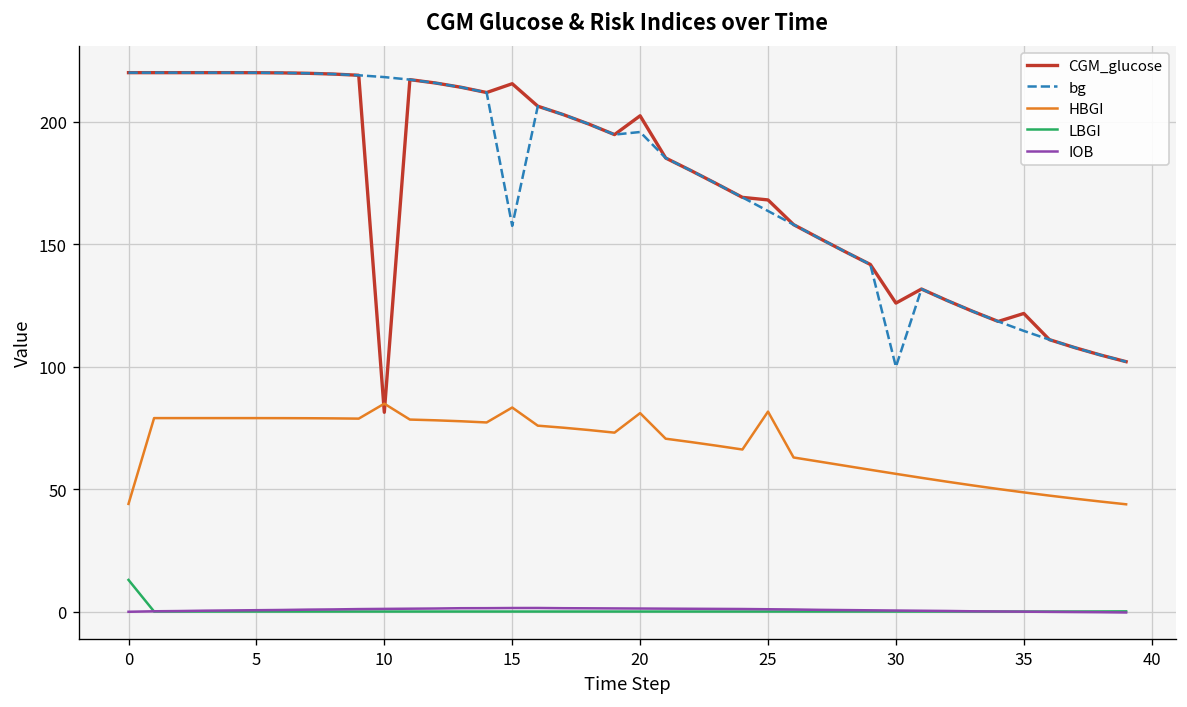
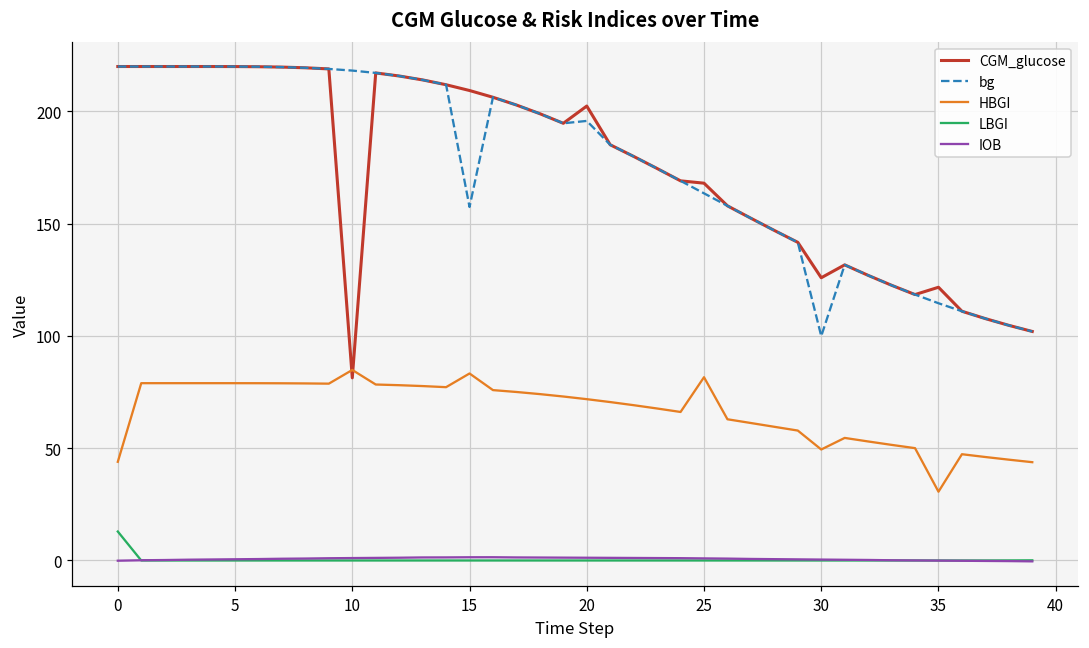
  {
    "CGM_glucose": {
      "10": 81,
-     "15": 215,
+     "15": 209,
      "20": 202,
      "25": 168,
      "30": 126,
      "35": 122
    },
    "bg": {
      "10": 218,
      "15": 157,
      "20": 196,
      "25": 164,
      "30": 100,
      "35": 115
    },
    "HBGI": {
      "0": 44,
      "5": 79,
      "10": 85,
      "15": 83,
-     "20": 81,
+     "20": 72,
      "25": 82,
-     "30": 56,
-     "35": 49
+     "30": 49,
+     "35": 31
    },
    "LBGI": {
      "0": 13,
      "15": 0
    },
    "IOB": {
      "0": 0,
      "15": 1
    }
  }
